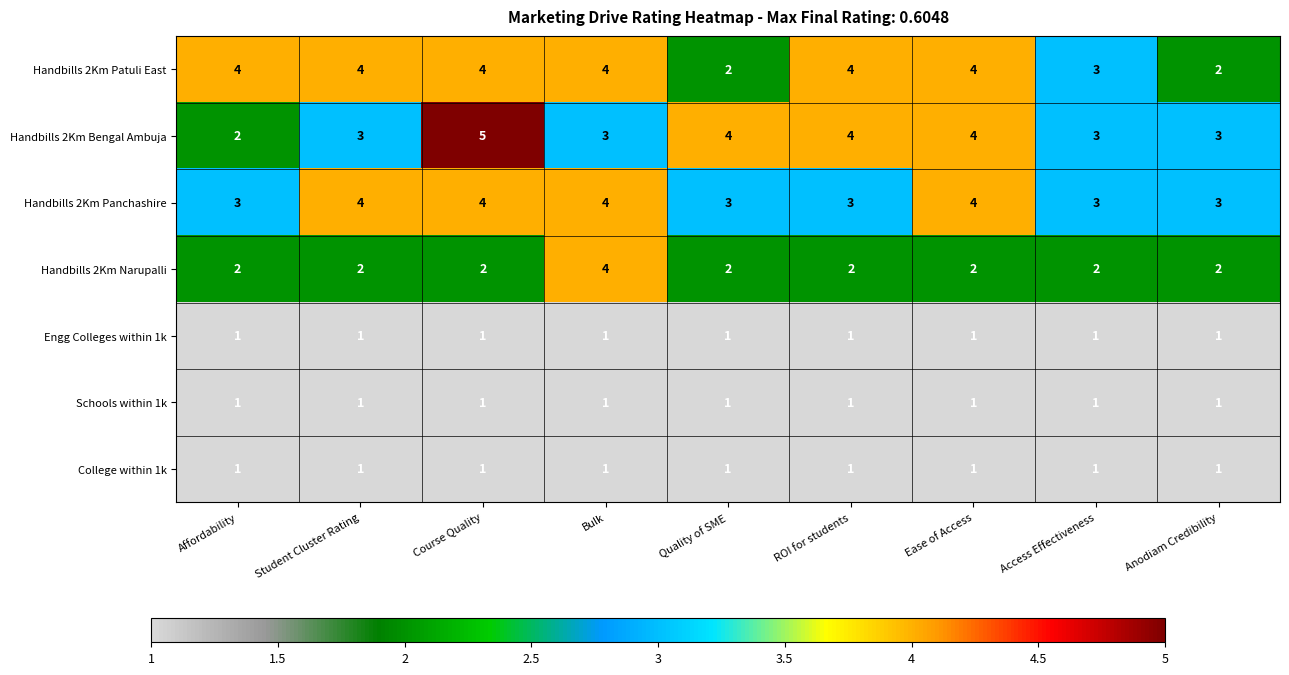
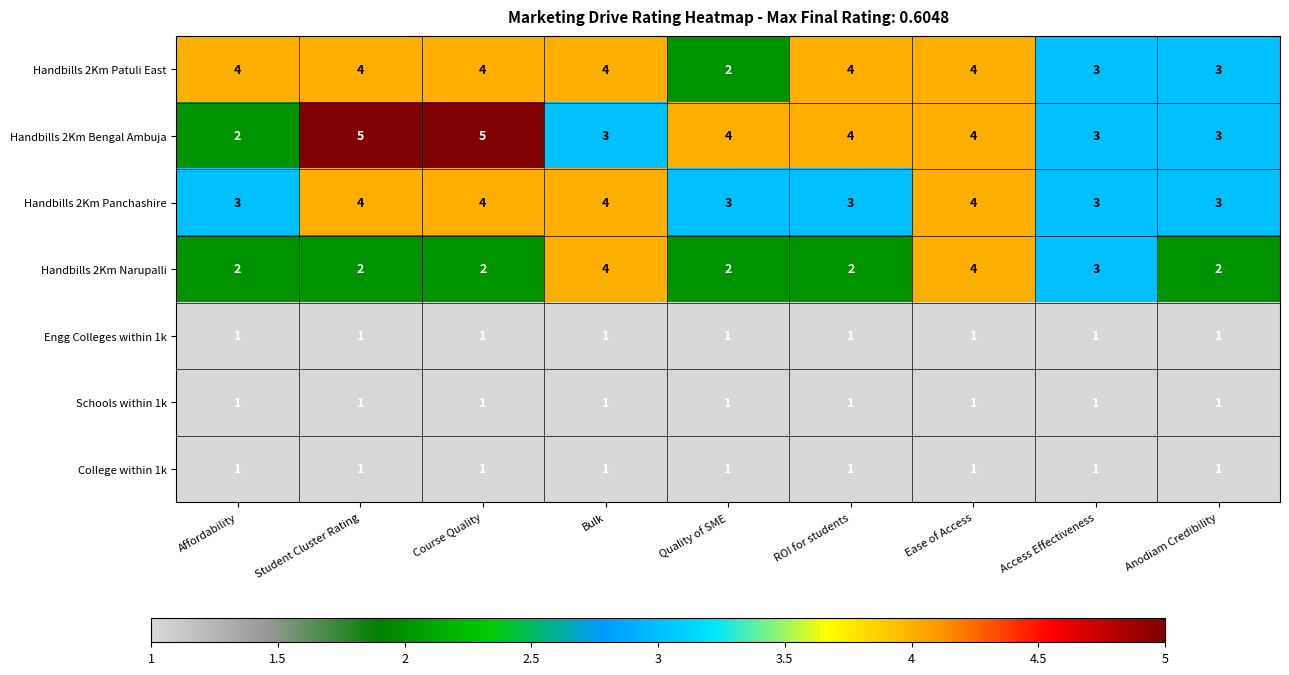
  {
    "Handbills 2Km Patuli East": {
      "Affordability": 4,
      "Student Cluster Rating": 4,
      "Course Quality": 4,
      "Bulk": 4,
      "Quality of SME": 2,
      "ROI for students": 4,
      "Ease of Access": 4,
      "Access Effectiveness": 3,
-     "Anodiam Credibility": 2
+     "Anodiam Credibility": 3
    },
    "Handbills 2Km Bengal Ambuja": {
      "Affordability": 2,
-     "Student Cluster Rating": 3,
+     "Student Cluster Rating": 5,
      "Course Quality": 5,
      "Bulk": 3,
      "Quality of SME": 4,
      "ROI for students": 4,
      "Ease of Access": 4,
      "Access Effectiveness": 3,
      "Anodiam Credibility": 3
    },
    "Handbills 2Km Panchashire": {
      "Affordability": 3,
      "Student Cluster Rating": 4,
      "Course Quality": 4,
      "Bulk": 4,
      "Quality of SME": 3,
      "ROI for students": 3,
      "Ease of Access": 4,
      "Access Effectiveness": 3,
      "Anodiam Credibility": 3
    },
    "Handbills 2Km Narupalli": {
      "Affordability": 2,
      "Student Cluster Rating": 2,
      "Course Quality": 2,
      "Bulk": 4,
      "Quality of SME": 2,
      "ROI for students": 2,
-     "Ease of Access": 2,
-     "Access Effectiveness": 2,
+     "Ease of Access": 4,
+     "Access Effectiveness": 3,
      "Anodiam Credibility": 2
    }
  }
